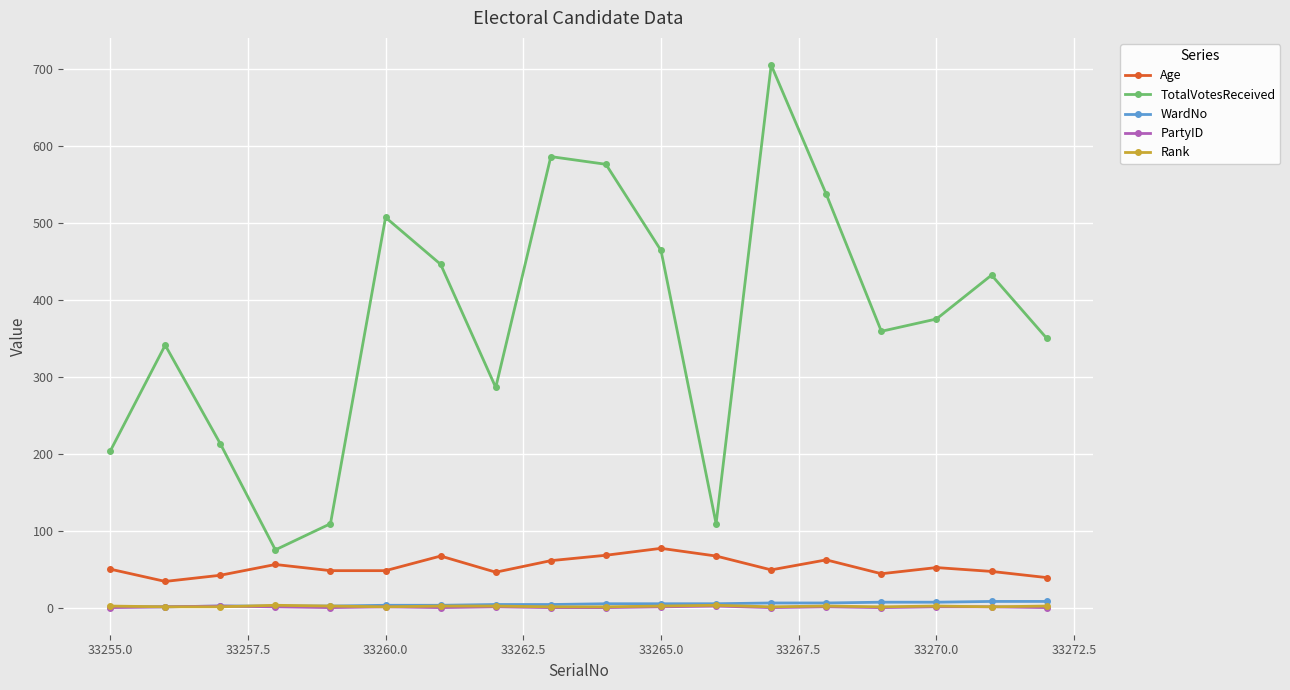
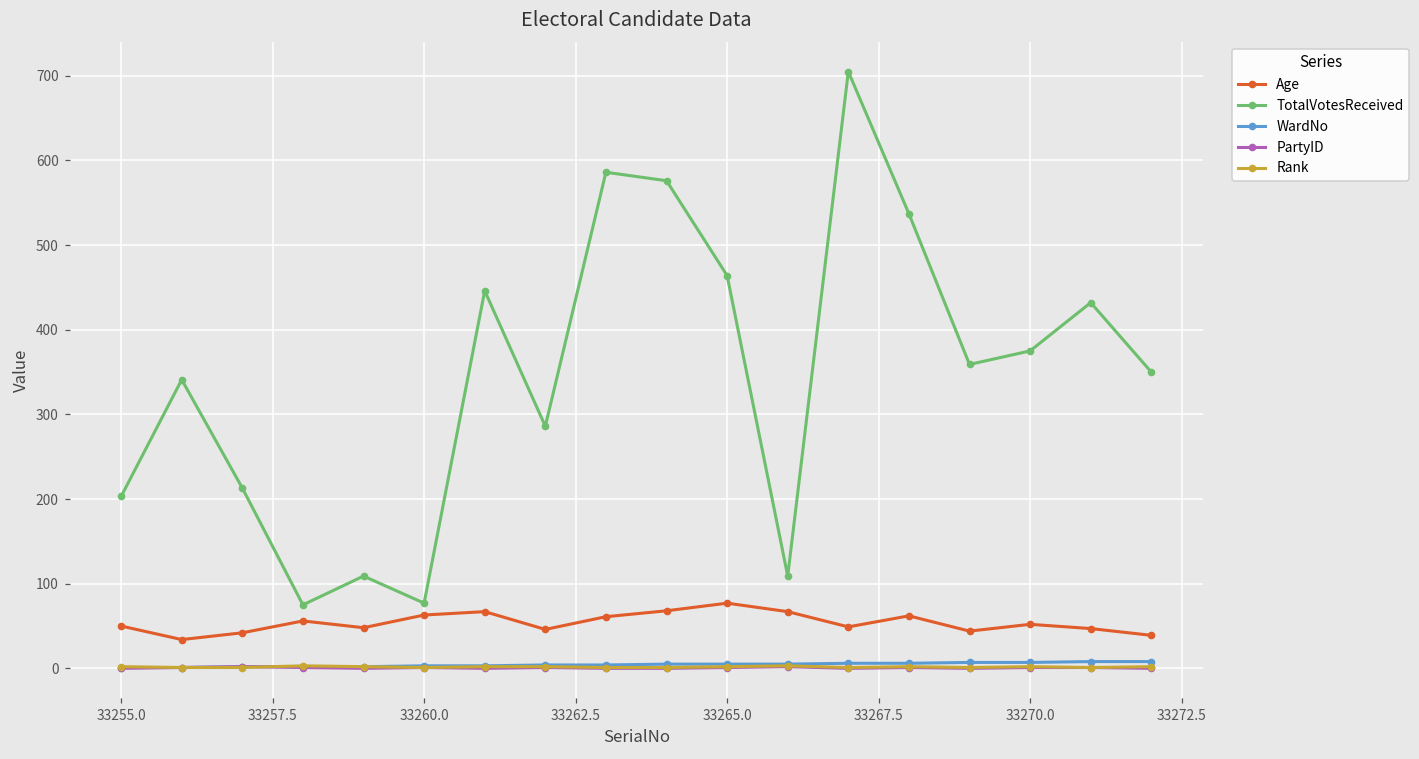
  {
    "Age": {
      "33255.0": 50,
-     "33260.0": 50,
+     "33260.0": 60,
      "33265.0": 80,
      "33270.0": 50
    },
    "TotalVotesReceived": {
      "33255.0": 200,
-     "33260.0": 510,
+     "33260.0": 80,
      "33265.0": 460,
      "33270.0": 380
    },
    "WardNo": {
      "33270.0": 10
    }
  }
